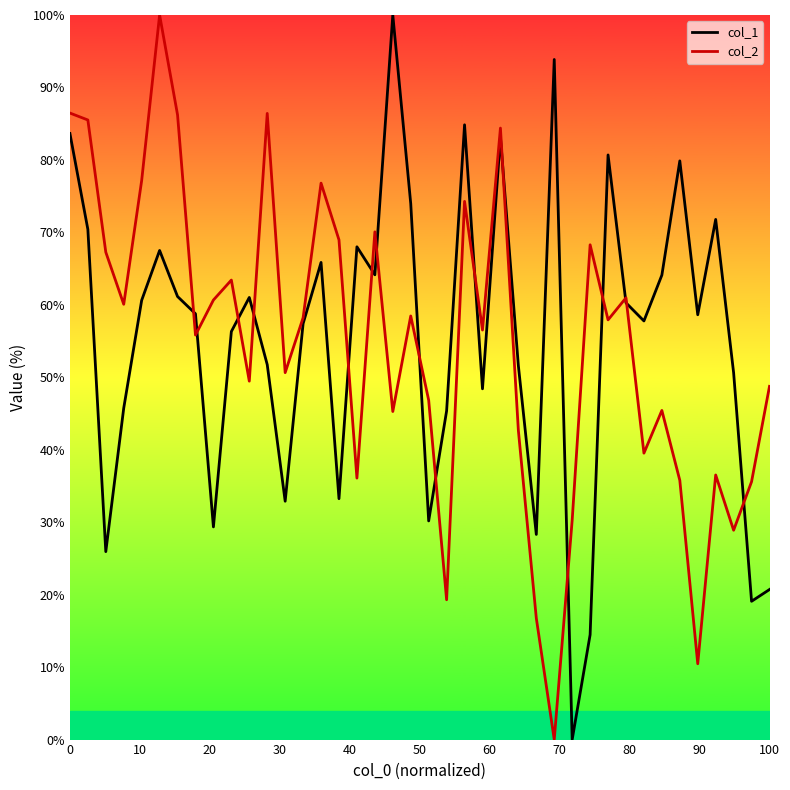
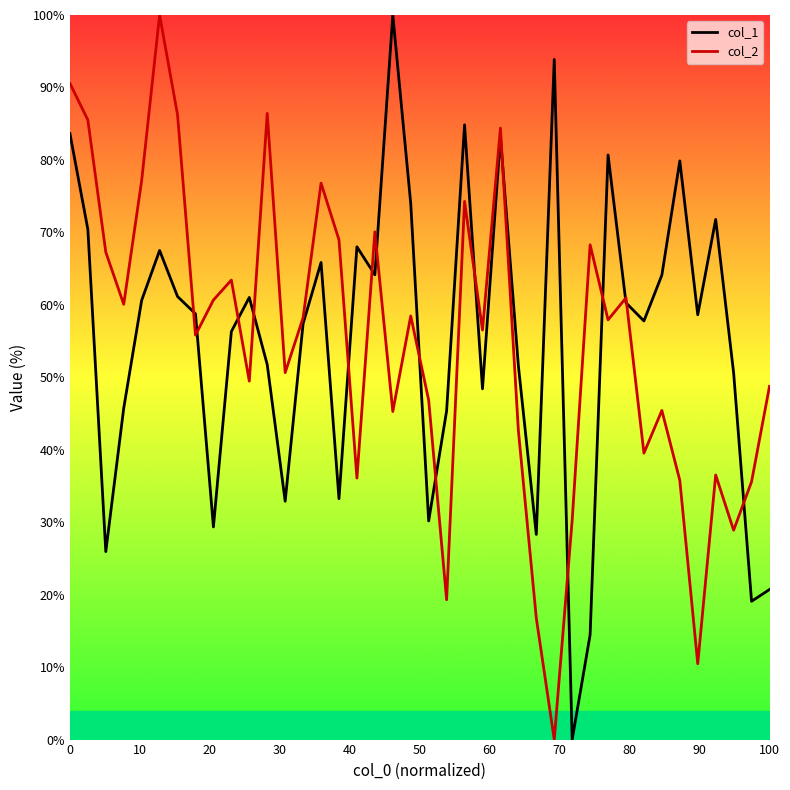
  {
    "col_1": {
      "0": "84%",
      "100": "21%"
    },
    "col_2": {
-     "0": "86%",
+     "0": "91%",
      "100": "49%"
    }
  }
